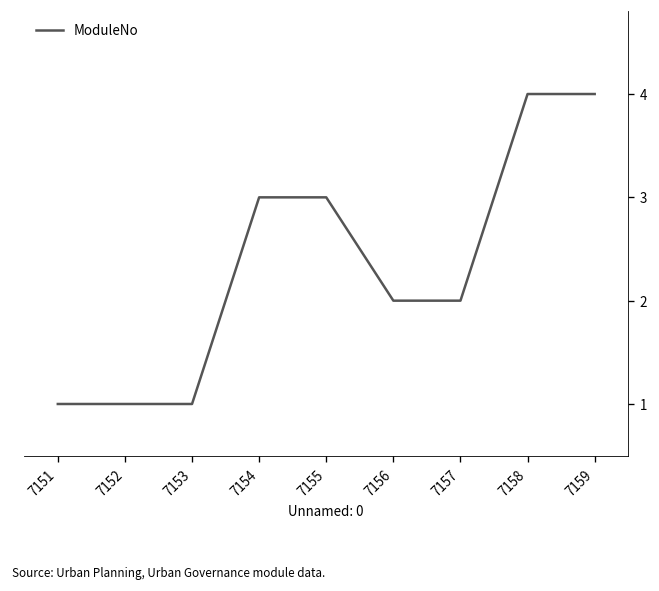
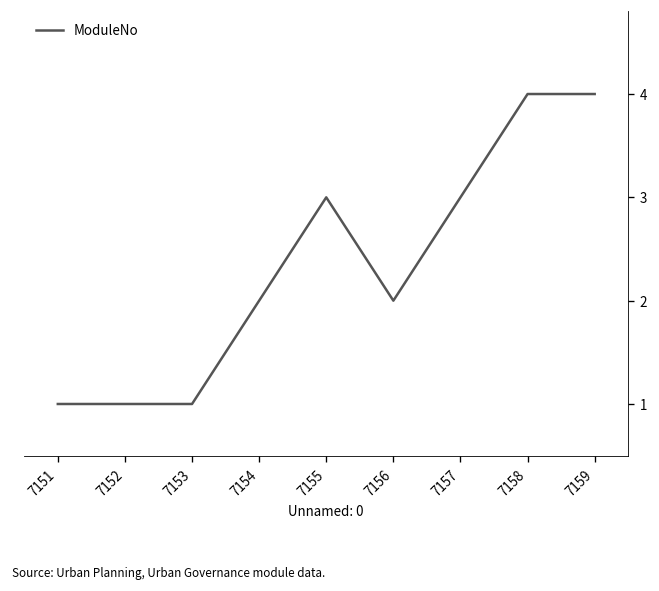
  {
    "7151": 1,
    "7152": 1,
    "7153": 1,
-   "7154": 3,
+   "7154": 2,
    "7155": 3,
    "7156": 2,
-   "7157": 2,
+   "7157": 3,
    "7158": 4,
    "7159": 4
  }
